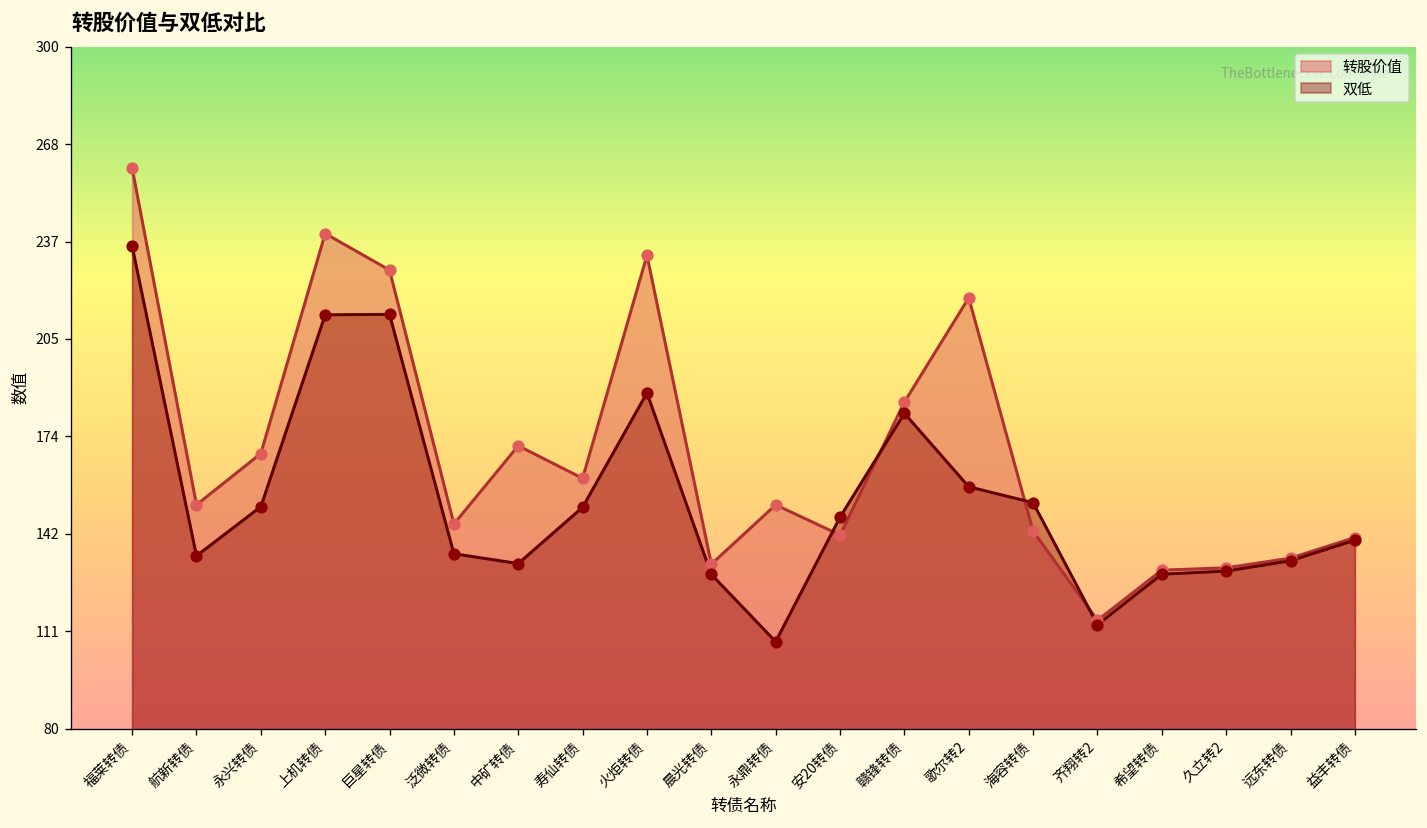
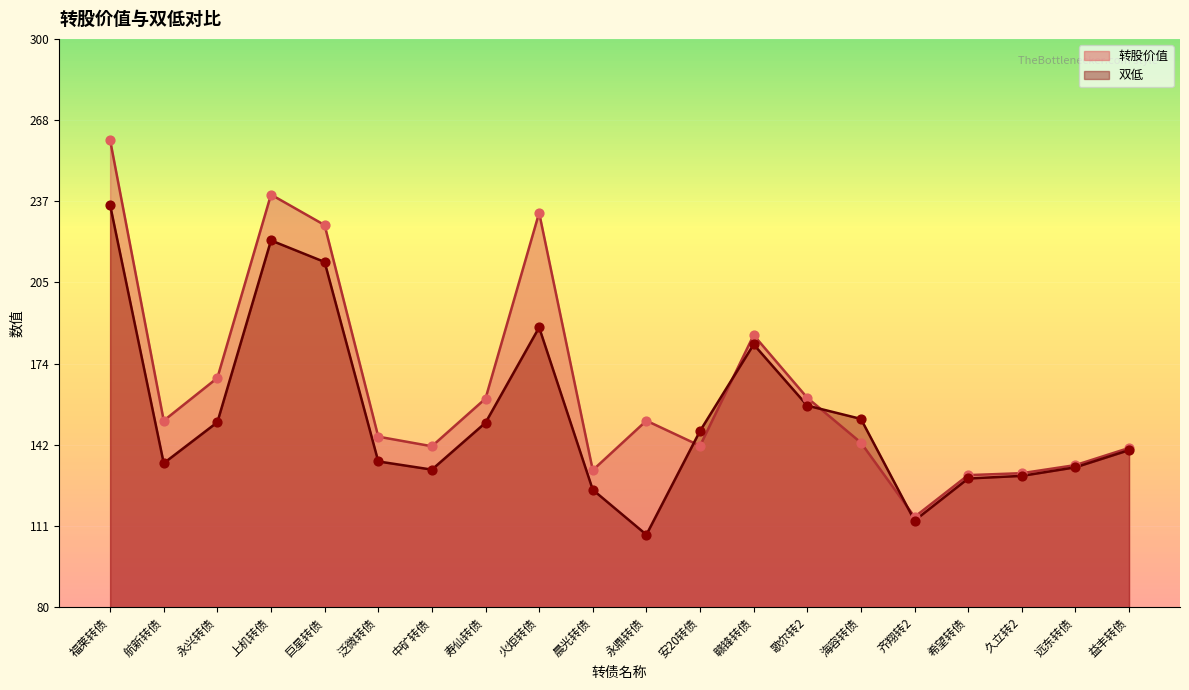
  {
    "转股价值": {
      "福莱转债": 261,
      "航新转债": 152,
      "永兴转债": 169,
      "上机转债": 240,
      "巨星转债": 228,
      "泛微转债": 146,
-     "中矿转债": 171,
+     "中矿转债": 142,
      "寿仙转债": 161,
      "火炬转债": 233,
      "晨光转债": 133,
      "永鼎转债": 152,
      "安20转债": 142,
      "赣锋转债": 185,
-     "歌尔转2": 219,
+     "歌尔转2": 161,
      "海容转债": 144,
      "齐翔转2": 115,
      "希望转债": 131,
      "久立转2": 132
    },
    "双低": {
      "福莱转债": 236,
      "航新转债": 136,
      "永兴转债": 152,
-     "上机转债": 214,
+     "上机转债": 222,
      "巨星转债": 214,
      "泛微转债": 136,
      "中矿转债": 133,
      "寿仙转债": 151,
      "火炬转债": 188,
-     "晨光转债": 130,
+     "晨光转债": 125,
      "永鼎转债": 108,
      "安20转债": 148,
      "赣锋转债": 182,
      "歌尔转2": 158,
      "海容转债": 153,
      "齐翔转2": 114,
      "希望转债": 130,
      "久立转2": 131
    }
  }
